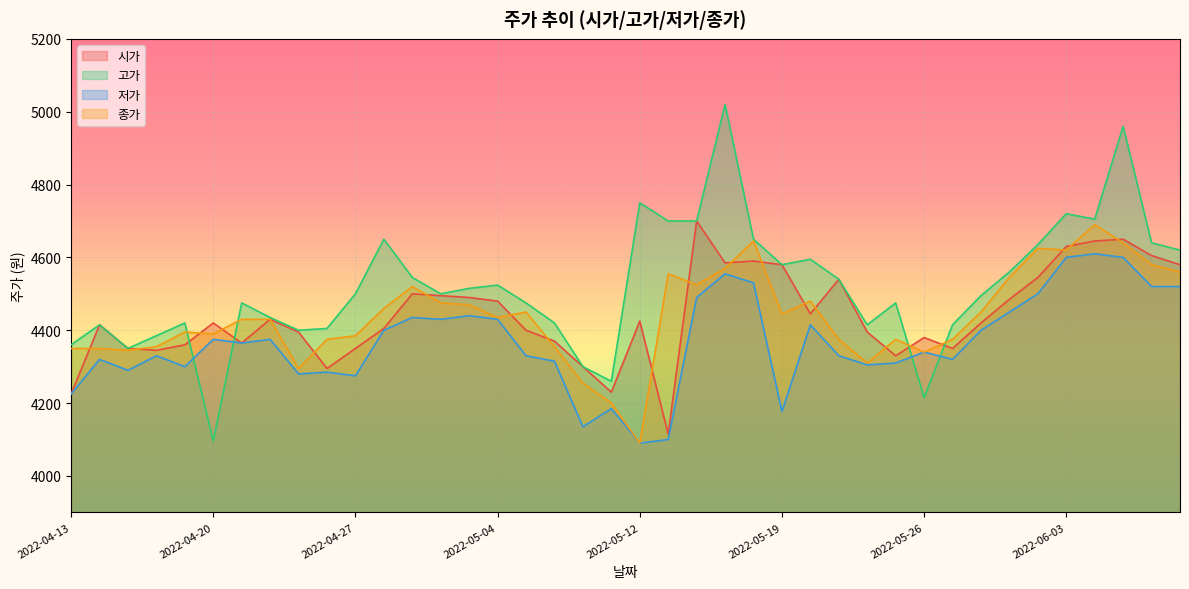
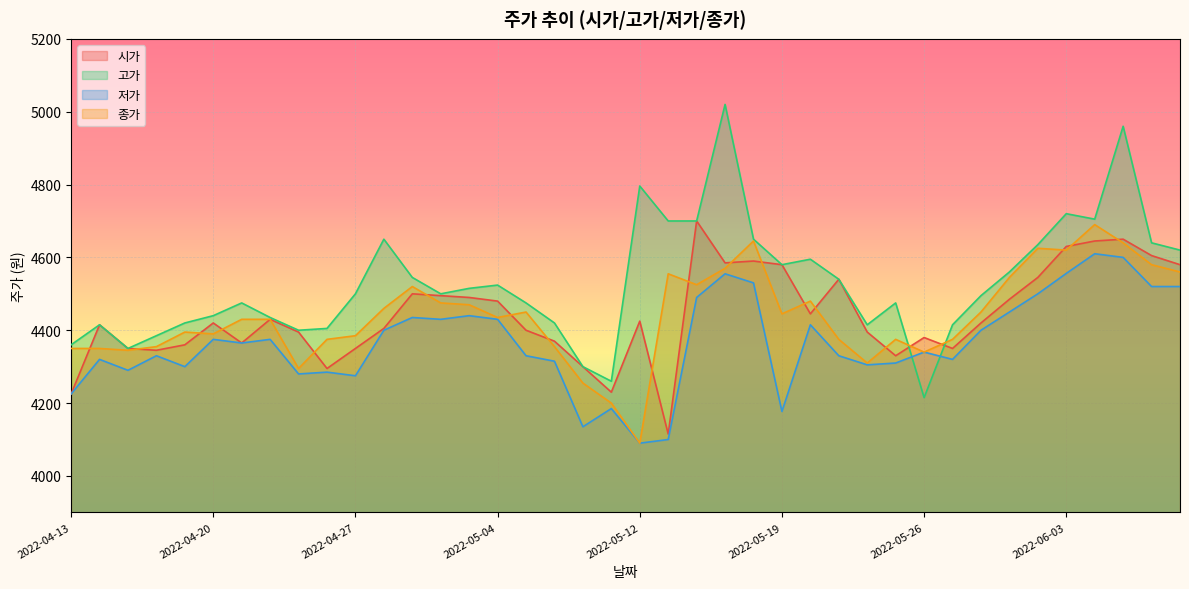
  {
    "고가": {
      "2022-04-13": 4360,
-     "2022-04-20": 4100,
+     "2022-04-20": 4440,
      "2022-04-27": 4500,
      "2022-05-04": 4520,
-     "2022-05-12": 4750,
+     "2022-05-12": 4800,
      "2022-05-26": 4220,
      "2022-06-03": 4720
    },
    "저가": {
      "2022-04-20": 4380,
      "2022-04-27": 4280,
      "2022-05-19": 4180,
-     "2022-06-03": 4600
+     "2022-06-03": 4560
    }
  }
